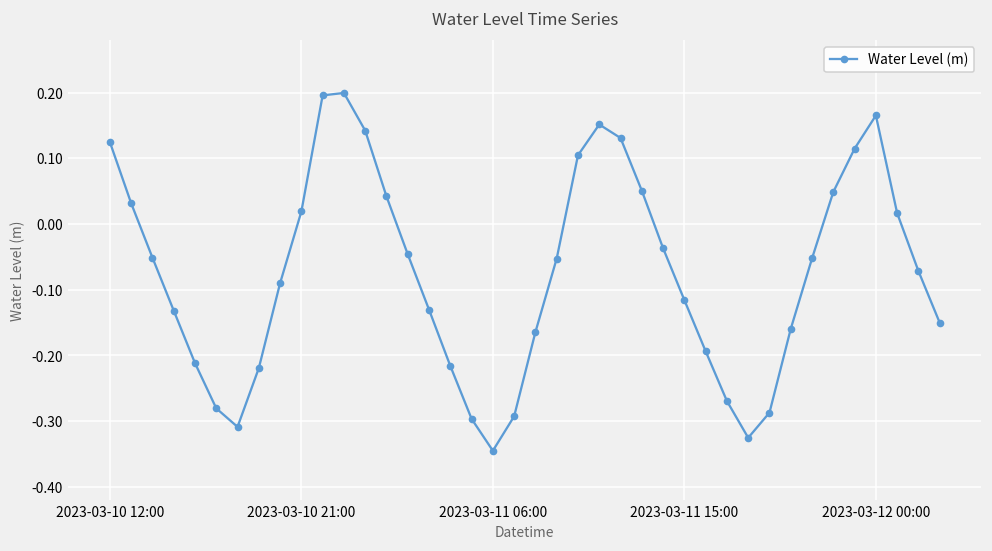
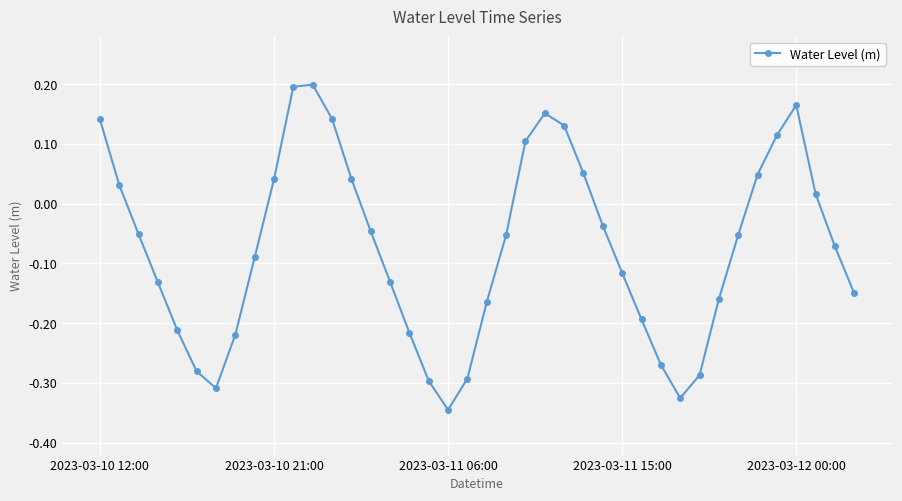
  {
-   "2023-03-10 12:00": 0.12,
-   "2023-03-10 21:00": 0.02,
+   "2023-03-10 12:00": 0.14,
+   "2023-03-10 21:00": 0.04,
    "2023-03-11 06:00": -0.35,
    "2023-03-11 15:00": -0.12,
    "2023-03-12 00:00": 0.17
  }
